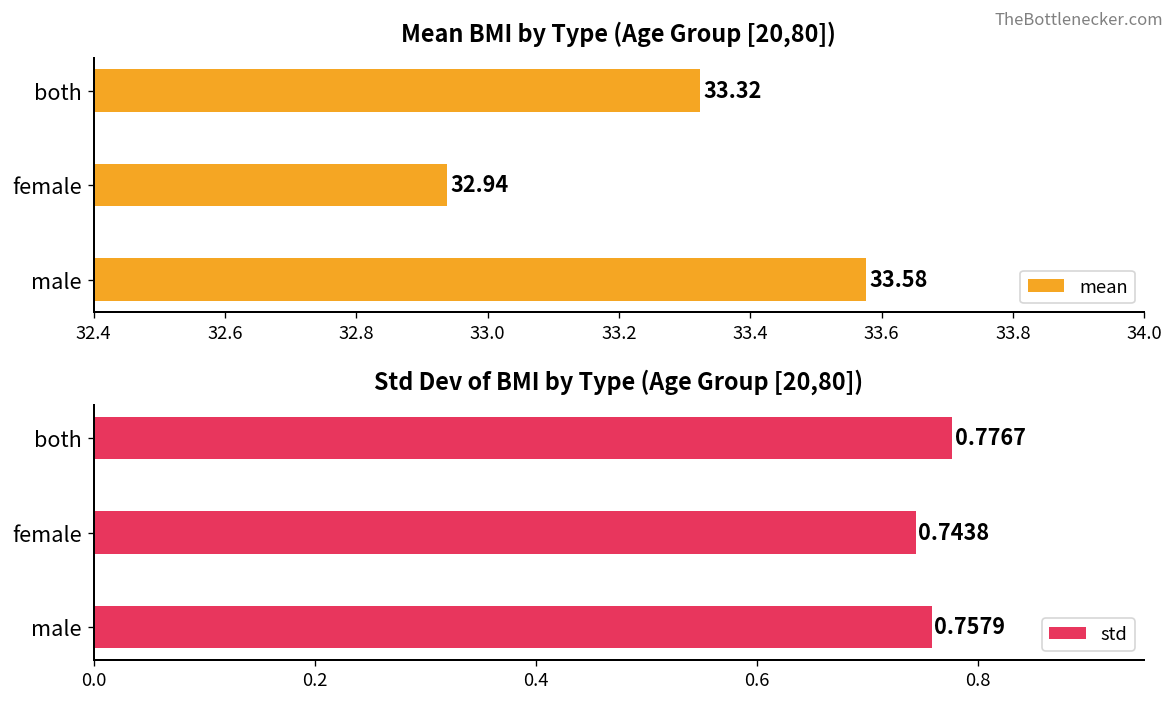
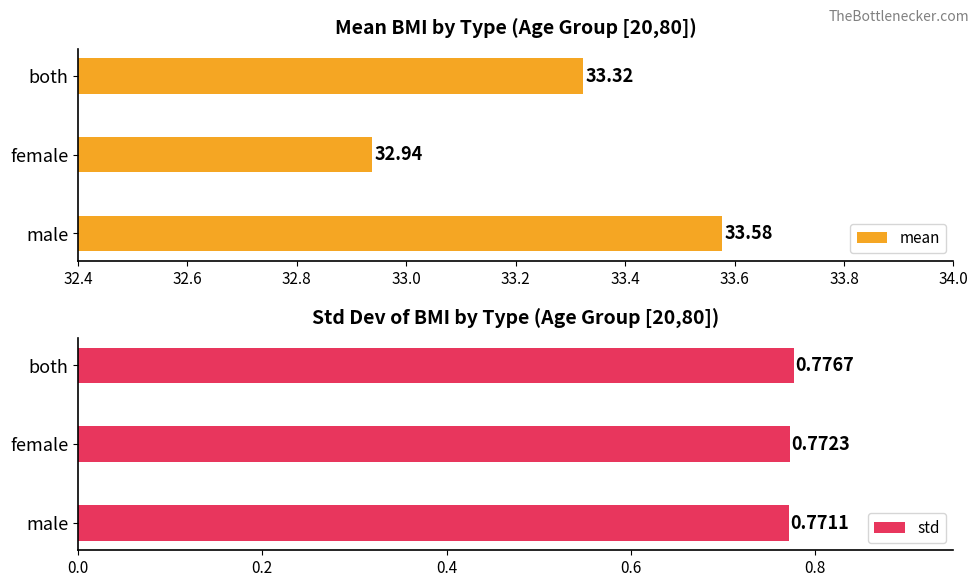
  {
    "Mean BMI by Type (Age Group [20,80])": {
      "both": 33.32,
      "female": 32.94,
      "male": 33.58
    },
    "Std Dev of BMI by Type (Age Group [20,80])": {
      "both": 0.7767,
-     "female": 0.7438,
-     "male": 0.7579
+     "female": 0.7723,
+     "male": 0.7711
    }
  }
